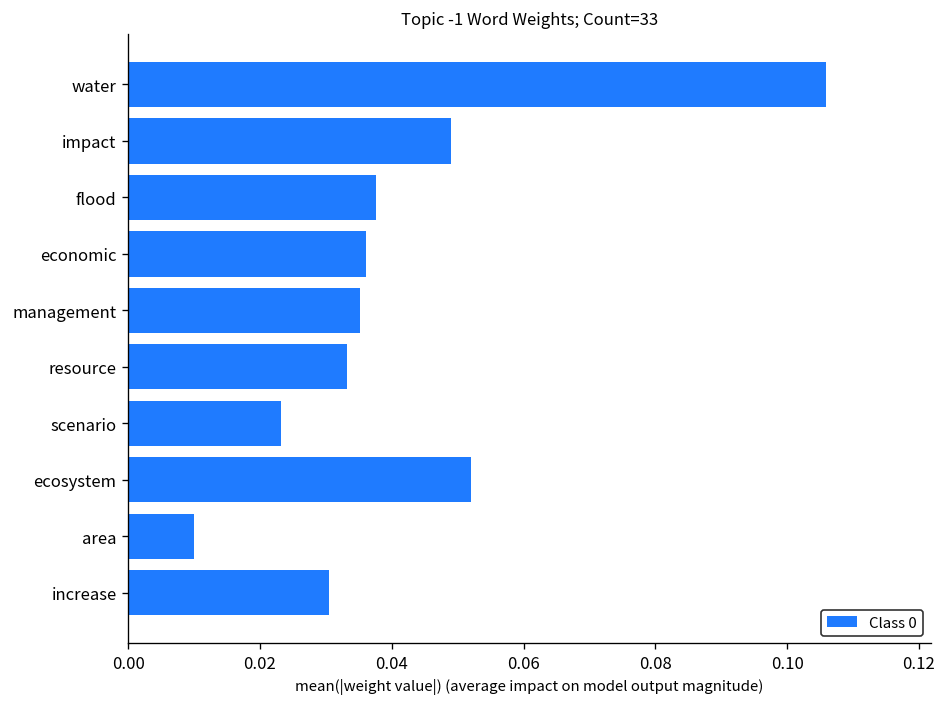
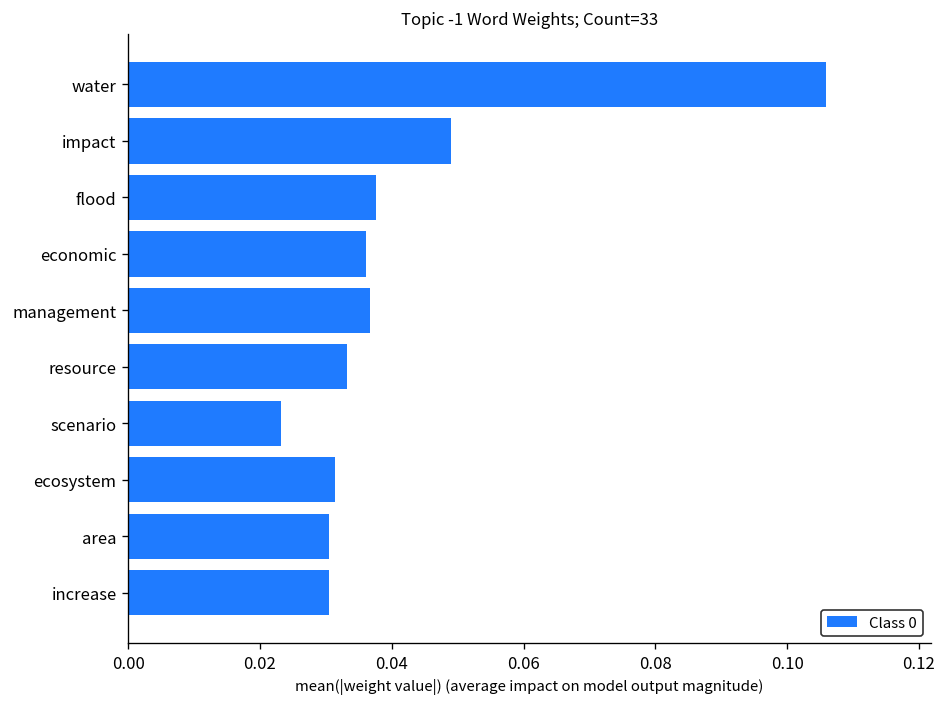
  {
    "water": 0.106,
    "impact": 0.049,
    "flood": 0.038,
    "economic": 0.036,
-   "management": 0.035,
+   "management": 0.037,
    "resource": 0.033,
    "scenario": 0.023,
-   "ecosystem": 0.052,
-   "area": 0.010,
+   "ecosystem": 0.031,
+   "area": 0.030,
    "increase": 0.030
  }
